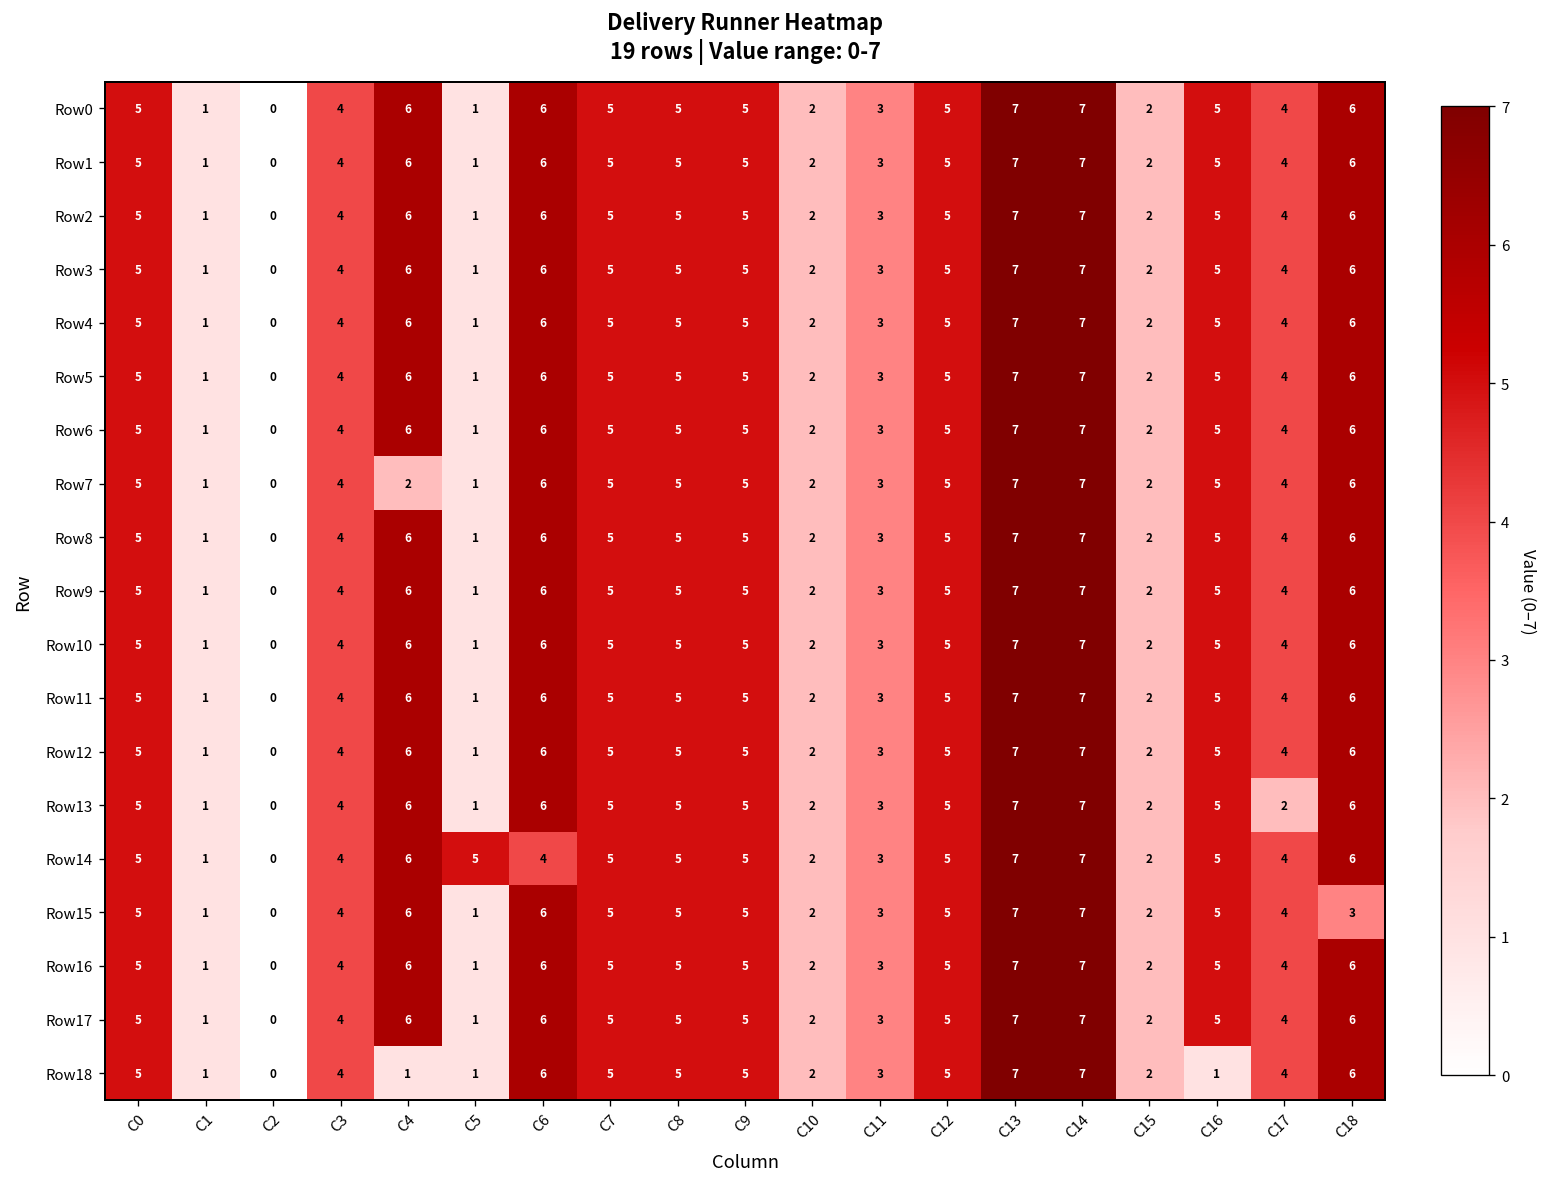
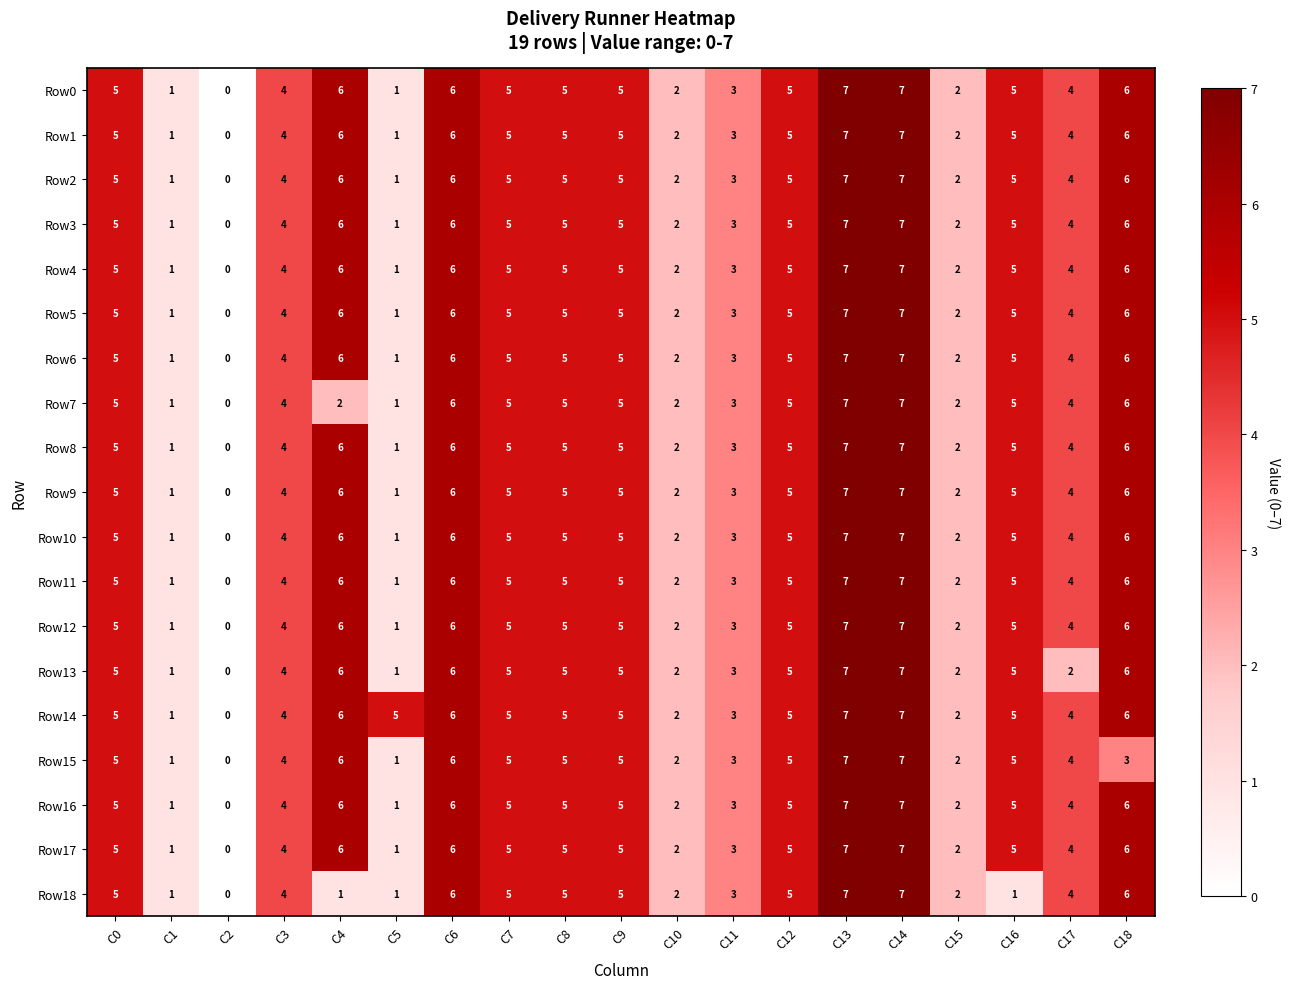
  {
    "Row14": {
      "C0": 5,
      "C1": 1,
      "C2": 0,
      "C3": 4,
      "C4": 6,
      "C5": 5,
-     "C6": 4,
+     "C6": 6,
      "C7": 5,
      "C8": 5,
      "C9": 5,
      "C10": 2,
      "C11": 3,
      "C12": 5,
      "C13": 7,
      "C14": 7,
      "C15": 2,
      "C16": 5,
      "C17": 4,
      "C18": 6
    }
  }
